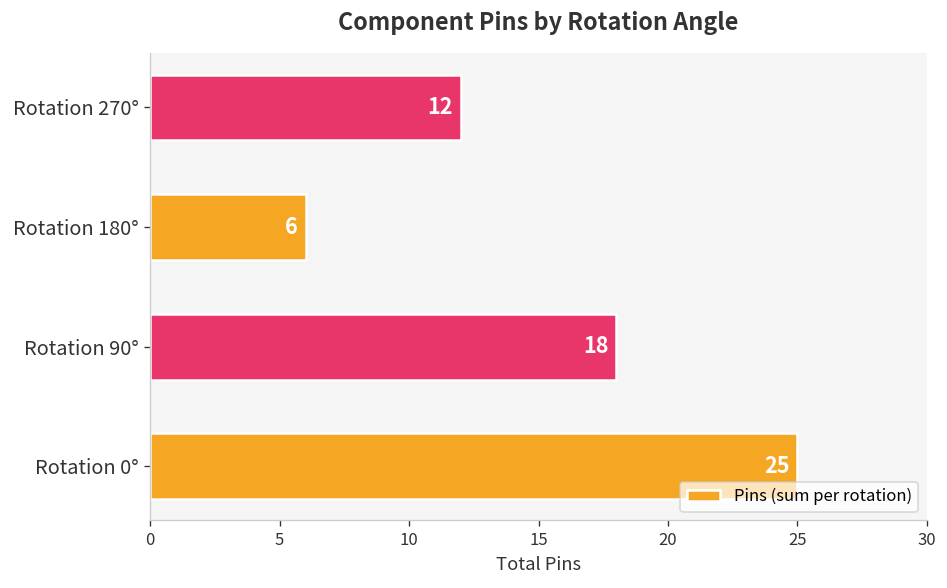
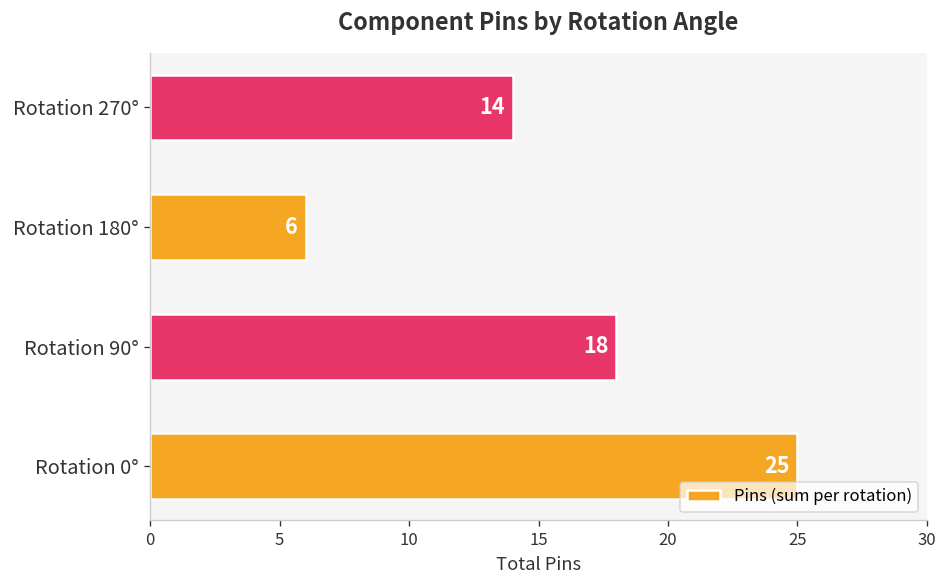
  {
-   "Rotation 270°": 12,
+   "Rotation 270°": 14,
    "Rotation 180°": 6,
    "Rotation 90°": 18,
    "Rotation 0°": 25
  }
